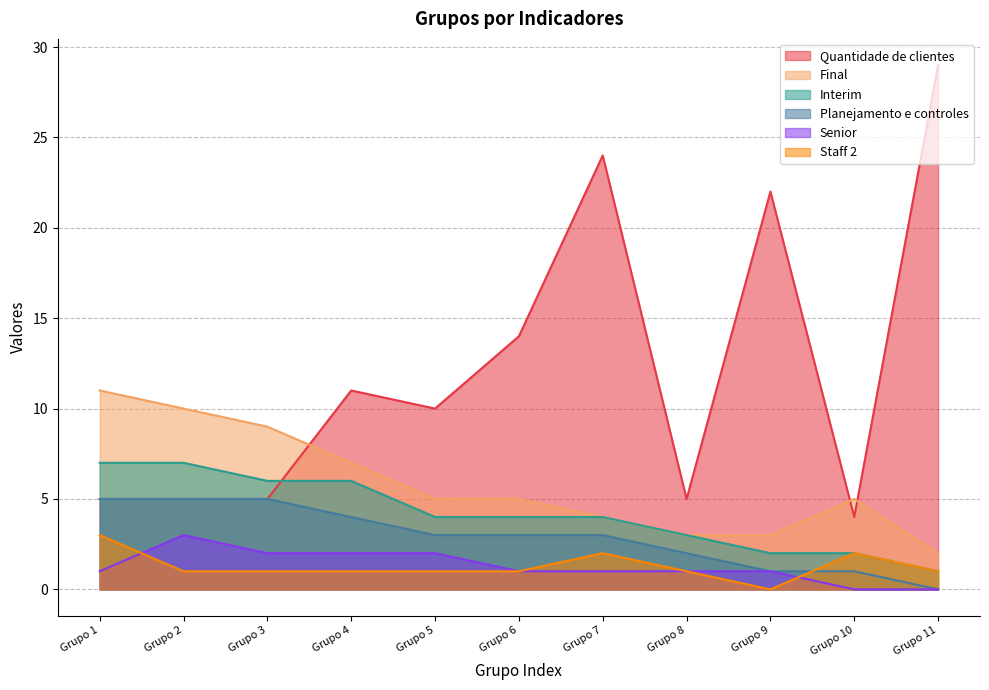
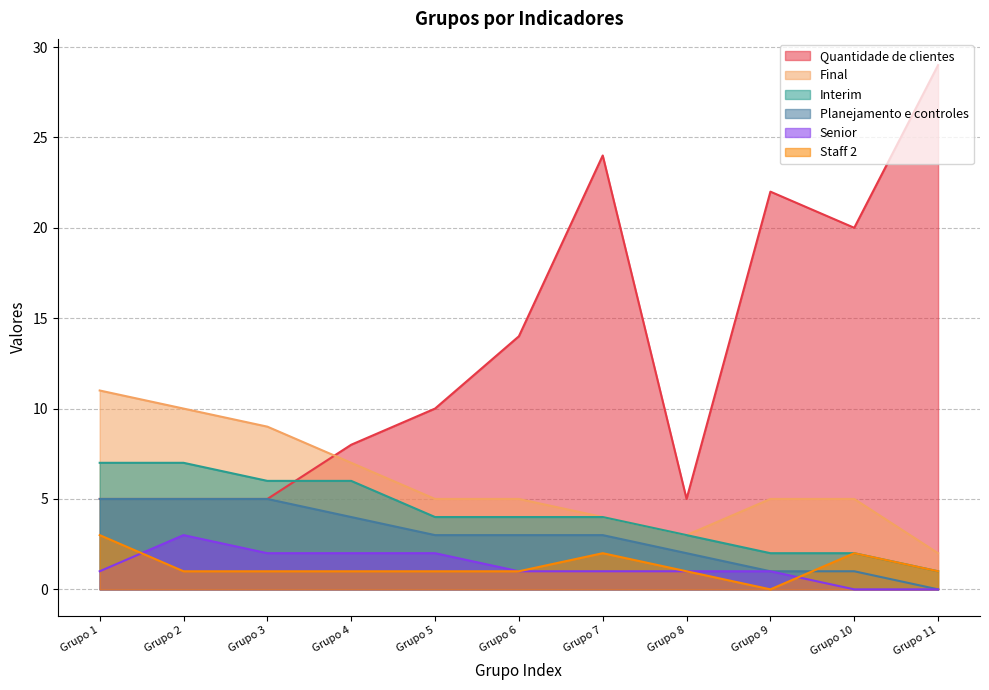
  {
    "Quantidade de clientes": {
-     "Grupo 4": 11,
+     "Grupo 4": 8,
      "Grupo 5": 10,
      "Grupo 6": 14,
      "Grupo 7": 24,
      "Grupo 8": 5,
      "Grupo 9": 22,
-     "Grupo 10": 4
+     "Grupo 10": 20
    },
    "Final": {
      "Grupo 1": 11,
      "Grupo 2": 10,
      "Grupo 3": 9,
      "Grupo 4": 7,
      "Grupo 5": 5,
      "Grupo 6": 5,
-     "Grupo 9": 3,
+     "Grupo 9": 5,
      "Grupo 10": 5,
      "Grupo 11": 2
    },
    "Senior": {
      "Grupo 1": 1,
      "Grupo 2": 3,
      "Grupo 3": 2,
      "Grupo 4": 2,
      "Grupo 5": 2,
      "Grupo 7": 1,
      "Grupo 10": 0
    },
    "Staff 2": {
      "Grupo 1": 3,
      "Grupo 2": 1,
      "Grupo 3": 1,
      "Grupo 4": 1,
      "Grupo 5": 1,
      "Grupo 7": 2,
      "Grupo 9": 0
    }
  }
